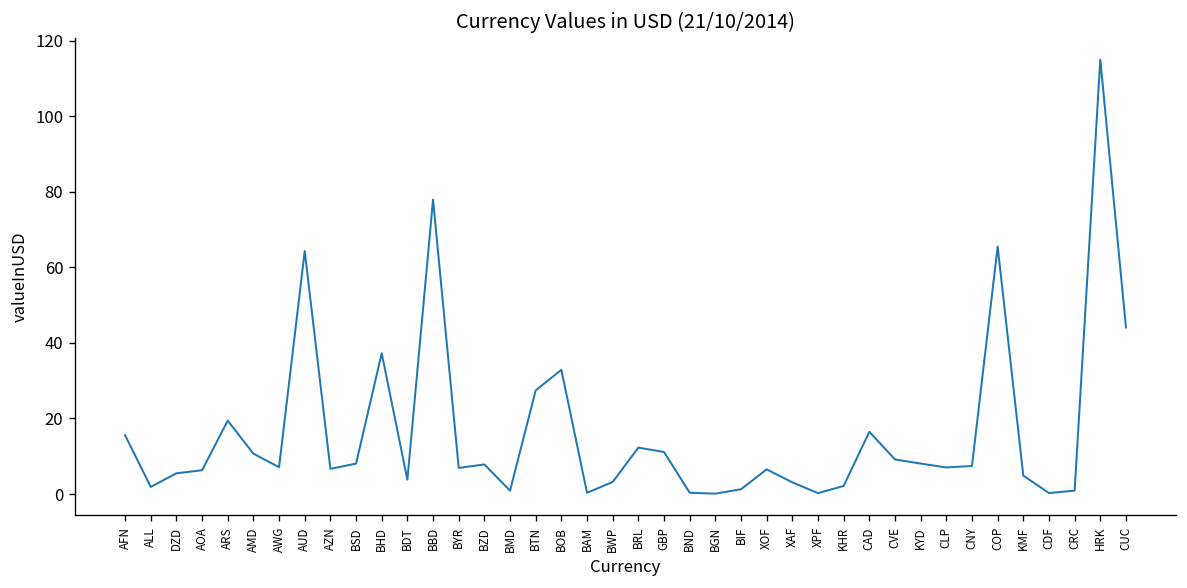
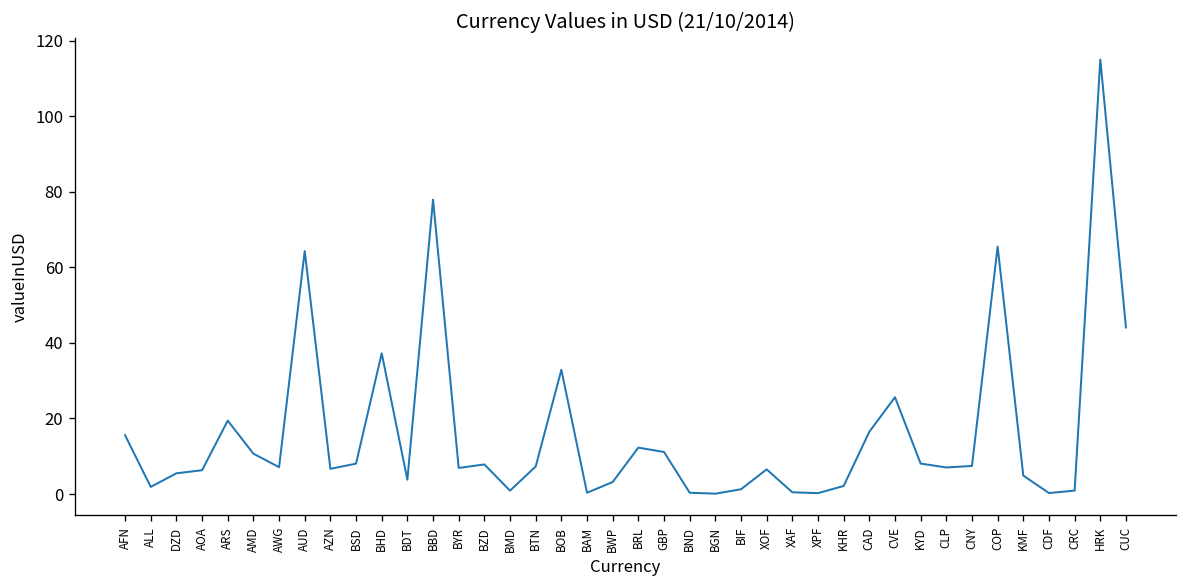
  {
    "AFN": 16,
    "ALL": 2,
    "DZD": 5,
    "AOA": 6,
    "ARS": 19,
    "AMD": 11,
    "AWG": 7,
    "AUD": 64,
    "AZN": 7,
    "BSD": 8,
    "BHD": 37,
    "BDT": 4,
    "BBD": 78,
    "BYR": 7,
    "BZD": 8,
    "BMD": 1,
-   "BTN": 27,
+   "BTN": 7,
    "BOB": 33,
    "BAM": 0,
    "BWP": 3,
    "BRL": 12,
    "GBP": 11,
    "BND": 0,
    "BGN": 0,
    "BIF": 1,
    "XOF": 7,
-   "XAF": 3,
+   "XAF": 0,
    "XPF": 0,
    "KHR": 2,
    "CAD": 16,
-   "CVE": 9,
+   "CVE": 26,
    "KYD": 8,
    "CLP": 7,
    "CNY": 7,
    "COP": 66,
    "KMF": 5,
    "CDF": 0,
    "CRC": 1,
    "HRK": 115,
    "CUC": 44
  }
